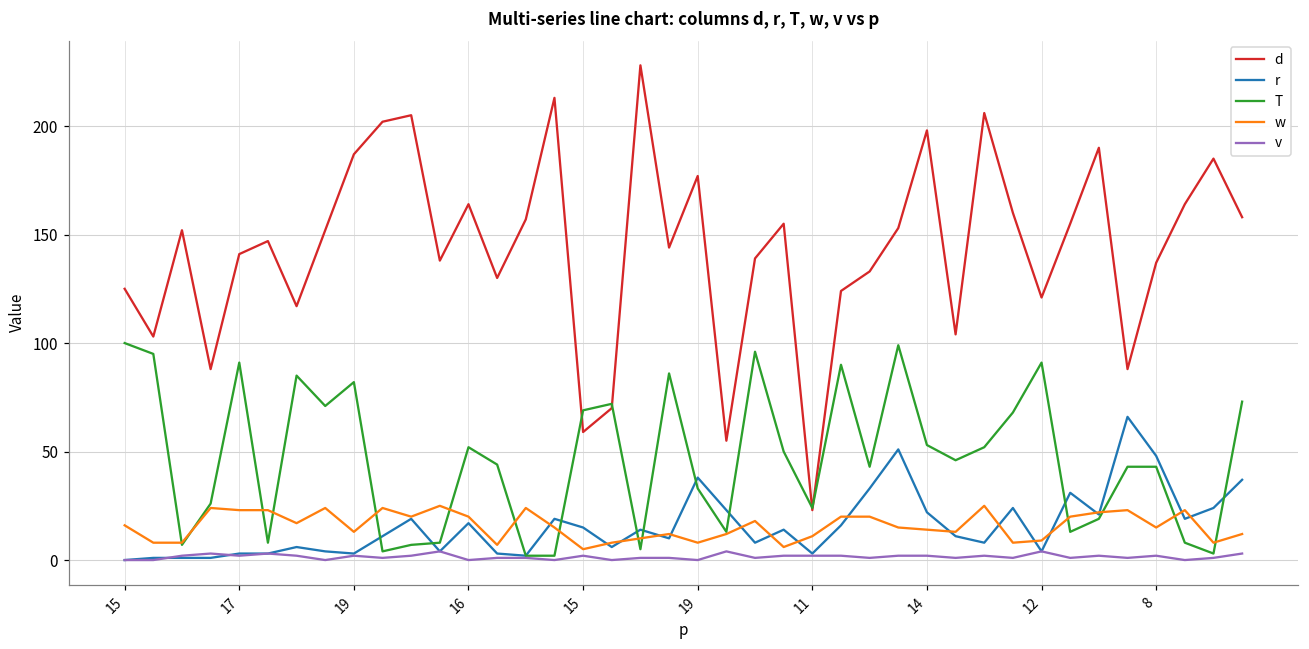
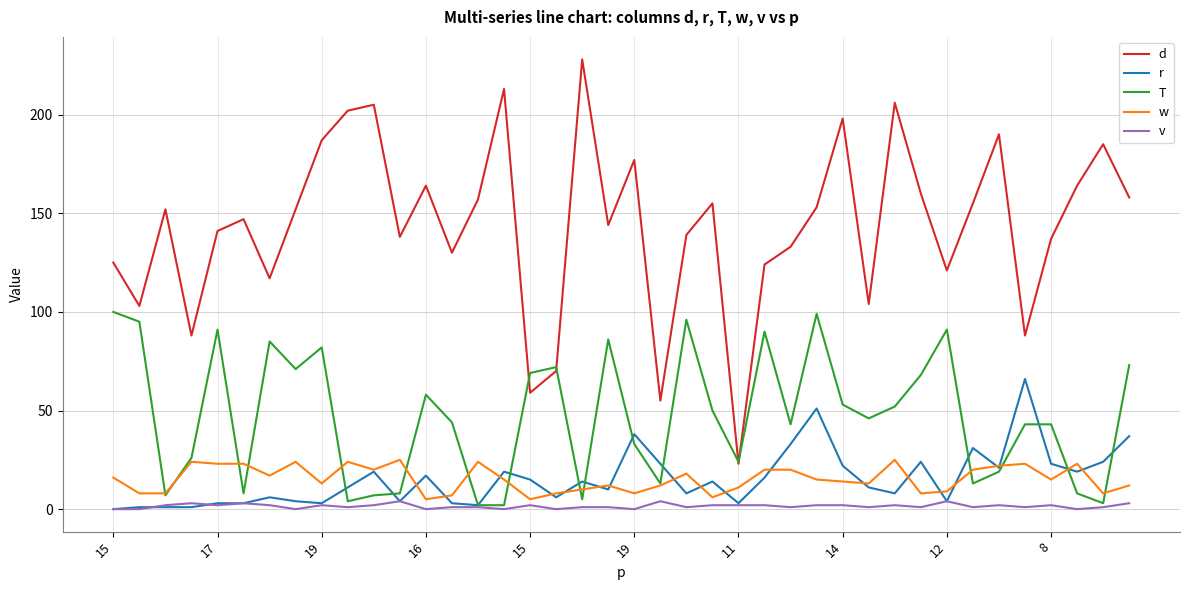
  {
    "d": {
      "16": 164,
      "12": 121,
      "8": 137
    },
    "r": {
      "16": 17,
-     "8": 48
+     "8": 23
    },
    "T": {
-     "16": 52,
+     "16": 58,
      "12": 91,
      "8": 43
    },
    "w": {
-     "16": 20,
+     "16": 5,
      "12": 9,
      "8": 15
    },
    "v": {
      "16": 0,
      "8": 2
    }
  }
